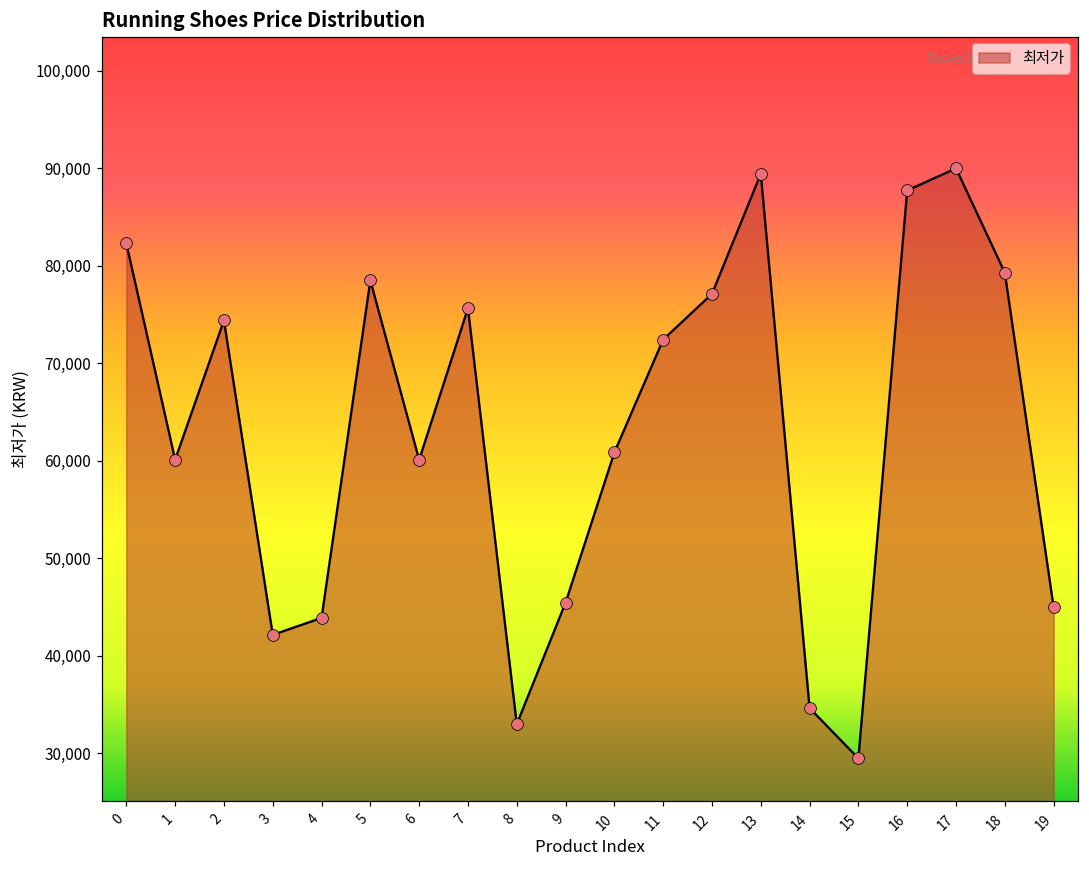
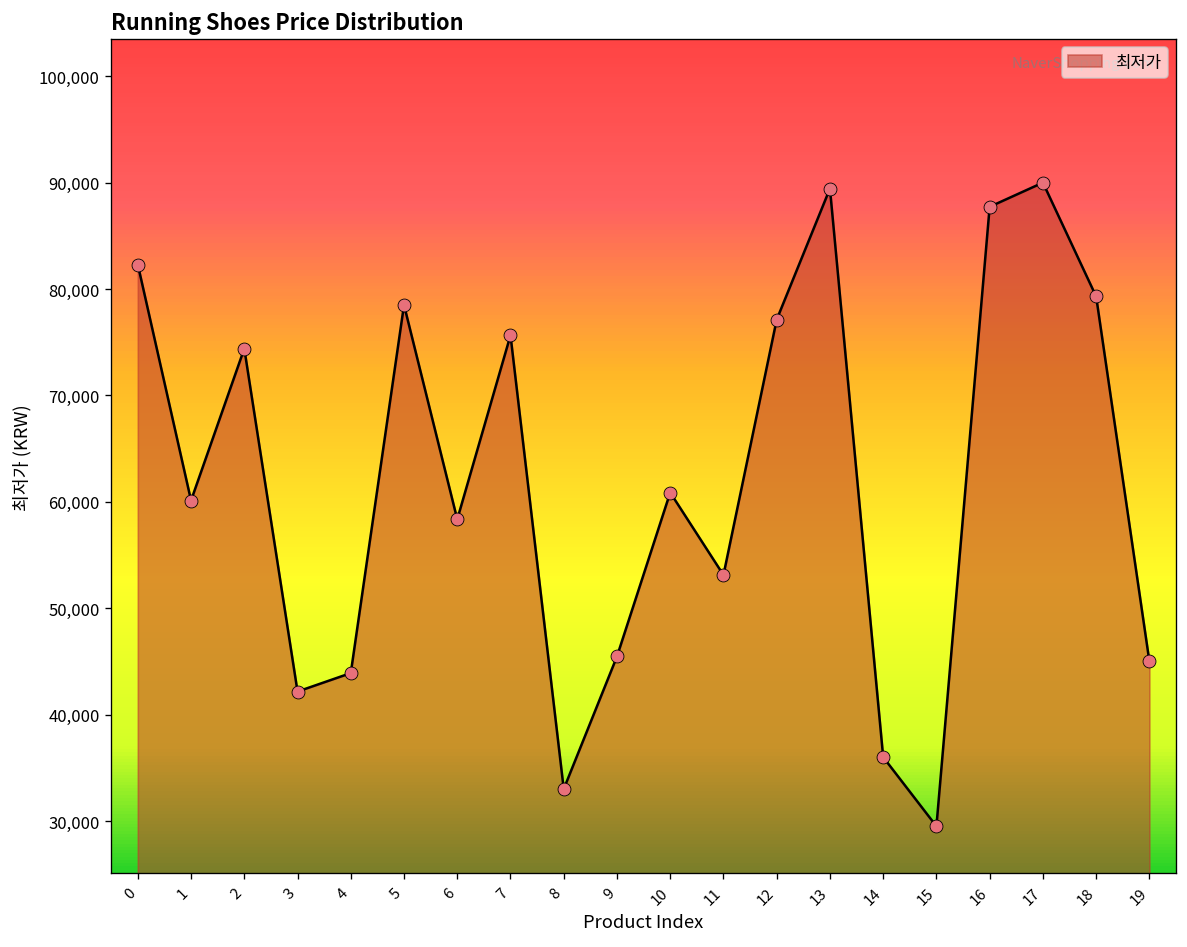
  {
    "0": "82,000",
    "1": "60,000",
    "2": "74,000",
    "3": "42,000",
    "4": "44,000",
    "5": "79,000",
-   "6": "60,000",
+   "6": "58,000",
    "7": "76,000",
    "8": "33,000",
    "9": "45,000",
    "10": "61,000",
-   "11": "72,000",
+   "11": "53,000",
    "12": "77,000",
    "13": "89,000",
-   "14": "35,000",
+   "14": "36,000",
    "15": "30,000",
    "16": "88,000",
    "17": "90,000",
    "18": "79,000",
    "19": "45,000"
  }
